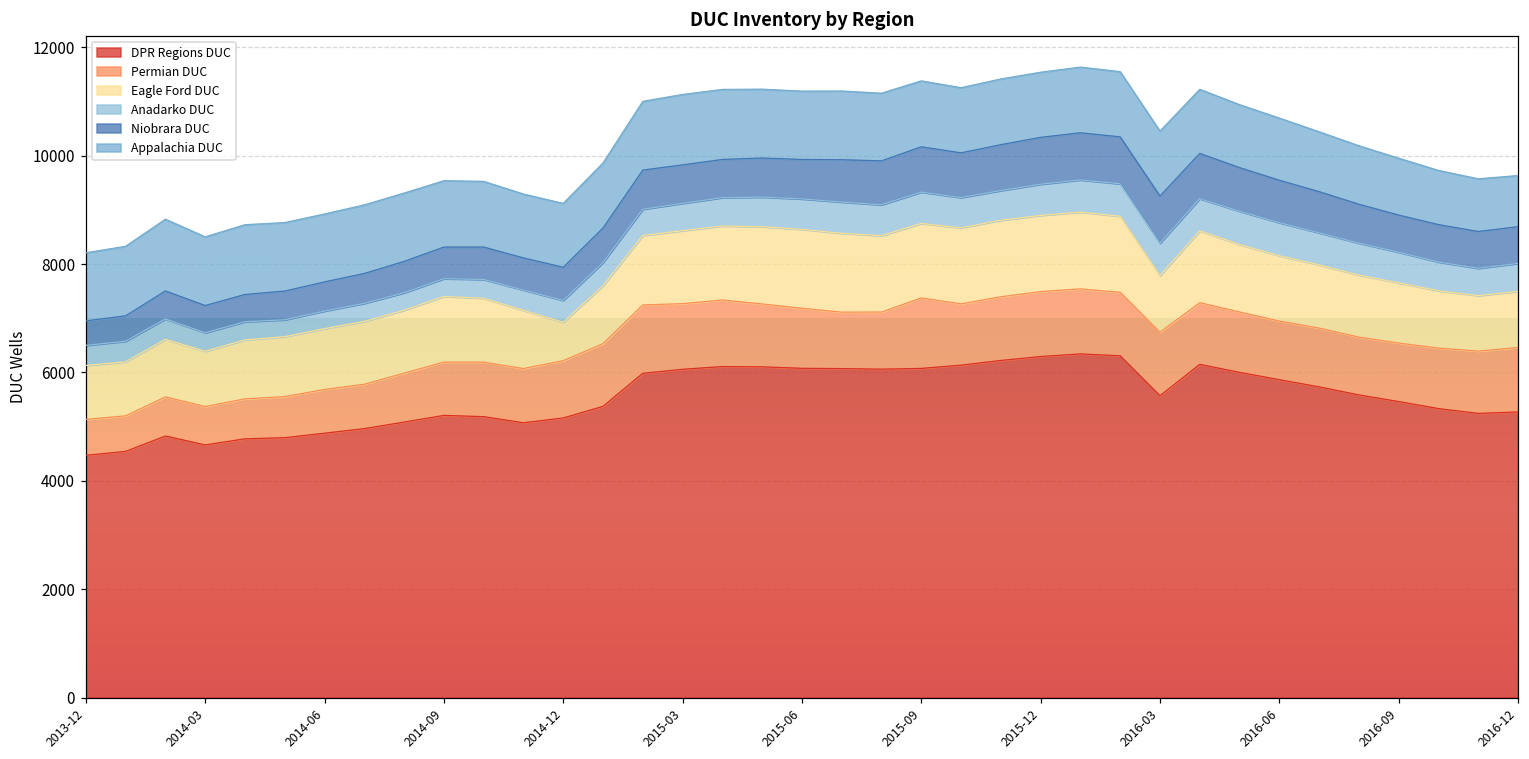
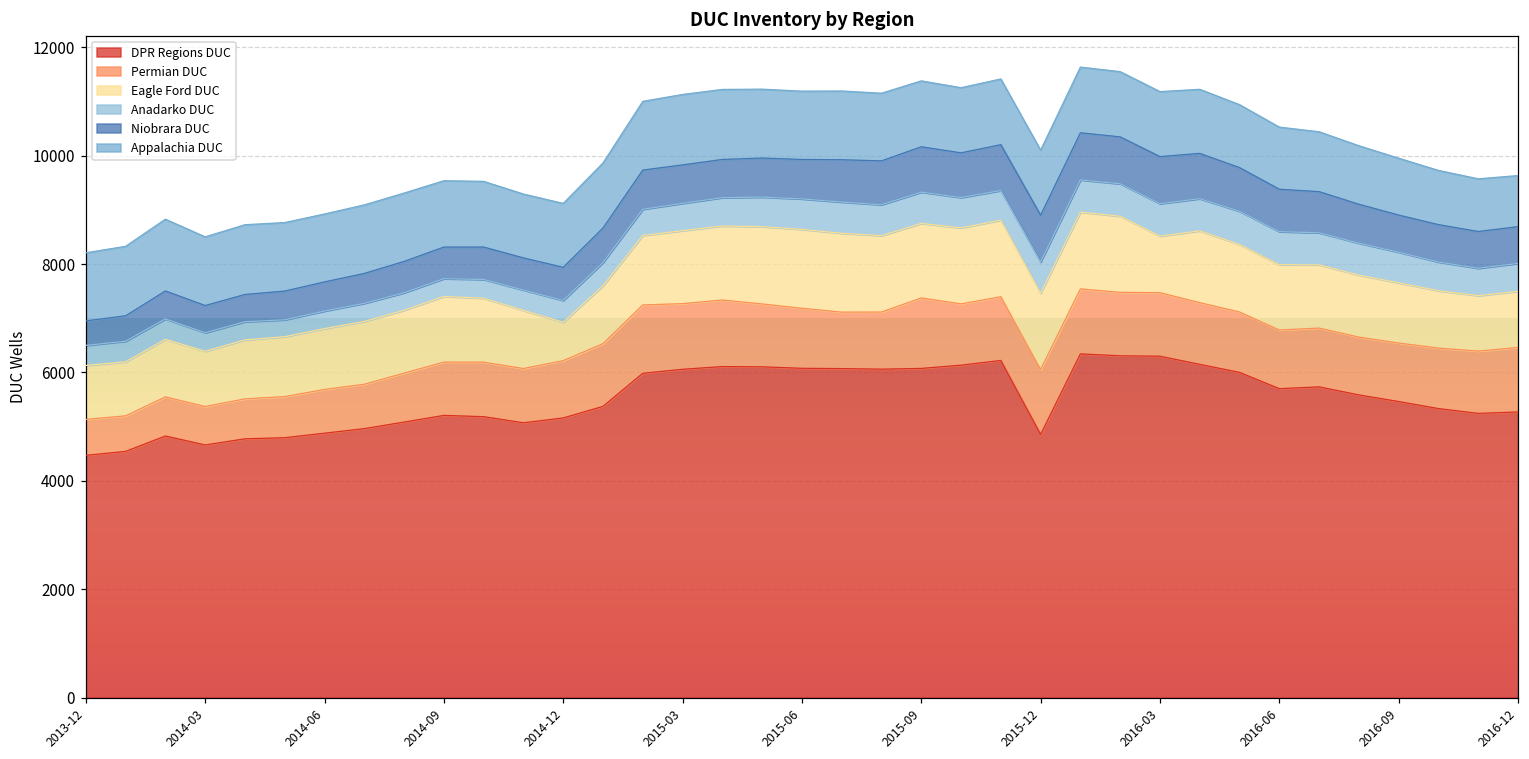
  {
    "DPR Regions DUC": {
      "2013-12": 4500,
      "2014-03": 4700,
      "2014-06": 4900,
      "2014-09": 5200,
      "2014-12": 5200,
      "2015-03": 6100,
      "2015-06": 6100,
      "2015-09": 6100,
-     "2015-12": 6300,
-     "2016-03": 5600,
-     "2016-06": 5900,
+     "2015-12": 4900,
+     "2016-03": 6300,
+     "2016-06": 5700,
      "2016-09": 5500,
      "2016-12": 5300
    },
    "Permian DUC": {
      "2013-12": 700,
      "2014-03": 700,
      "2014-06": 800,
      "2014-09": 1000,
      "2014-12": 1100,
      "2015-03": 1200,
      "2015-06": 1100,
      "2015-09": 1300,
      "2015-12": 1200,
      "2016-03": 1200,
      "2016-06": 1100,
      "2016-09": 1100,
      "2016-12": 1200
    },
    "Eagle Ford DUC": {
      "2013-12": 1000,
      "2014-03": 1000,
      "2014-06": 1100,
      "2014-09": 1200,
      "2014-12": 700,
      "2015-03": 1300,
      "2015-06": 1500,
      "2015-09": 1400,
      "2015-12": 1400,
      "2016-03": 1000,
      "2016-06": 1200,
      "2016-09": 1100,
      "2016-12": 1000
    },
    "Niobrara DUC": {
      "2013-12": 500,
      "2014-03": 500,
      "2014-06": 500,
      "2014-09": 600,
      "2014-12": 600,
      "2015-03": 700,
      "2015-06": 700,
      "2015-09": 800,
      "2015-12": 900,
      "2016-03": 900,
      "2016-06": 800,
      "2016-09": 700,
      "2016-12": 700
    }
  }
